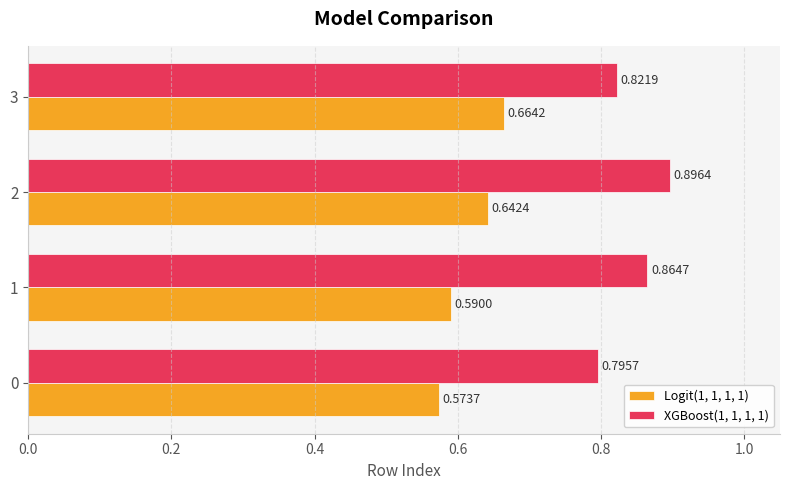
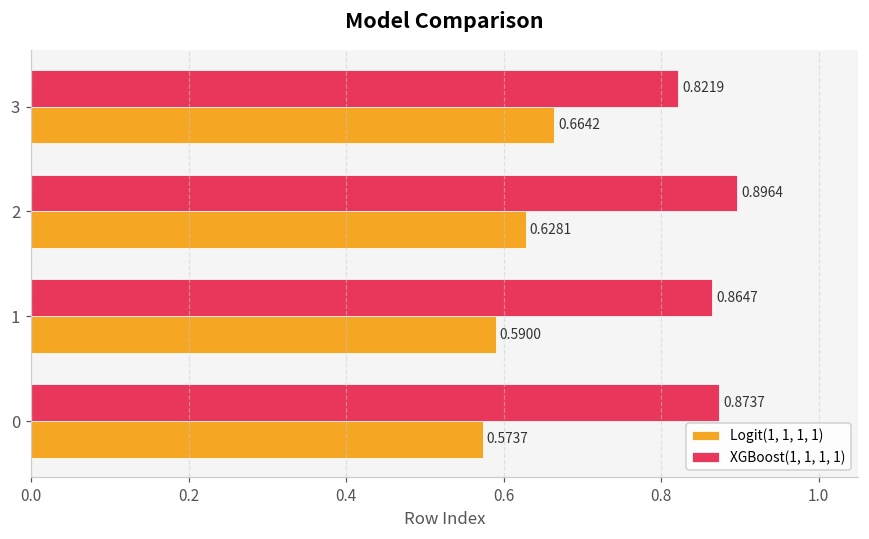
  {
    "Logit(1, 1, 1, 1)": {
      "3": 0.6642,
-     "2": 0.6424,
+     "2": 0.6281,
      "1": 0.5900,
      "0": 0.5737
    },
    "XGBoost(1, 1, 1, 1)": {
      "3": 0.8219,
      "2": 0.8964,
      "1": 0.8647,
-     "0": 0.7957
+     "0": 0.8737
    }
  }
